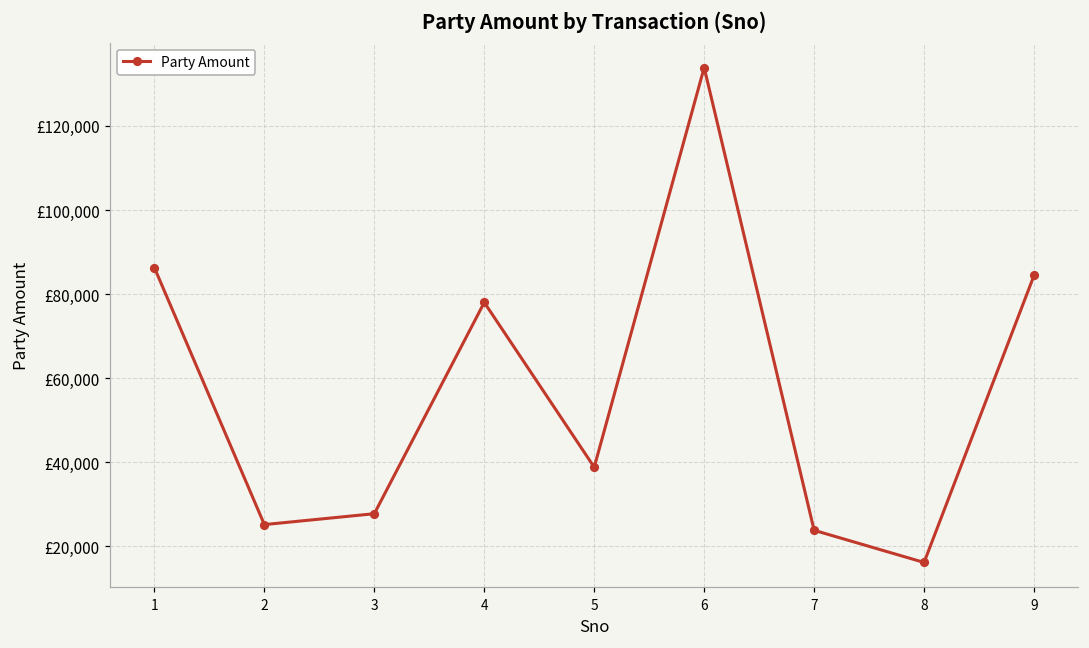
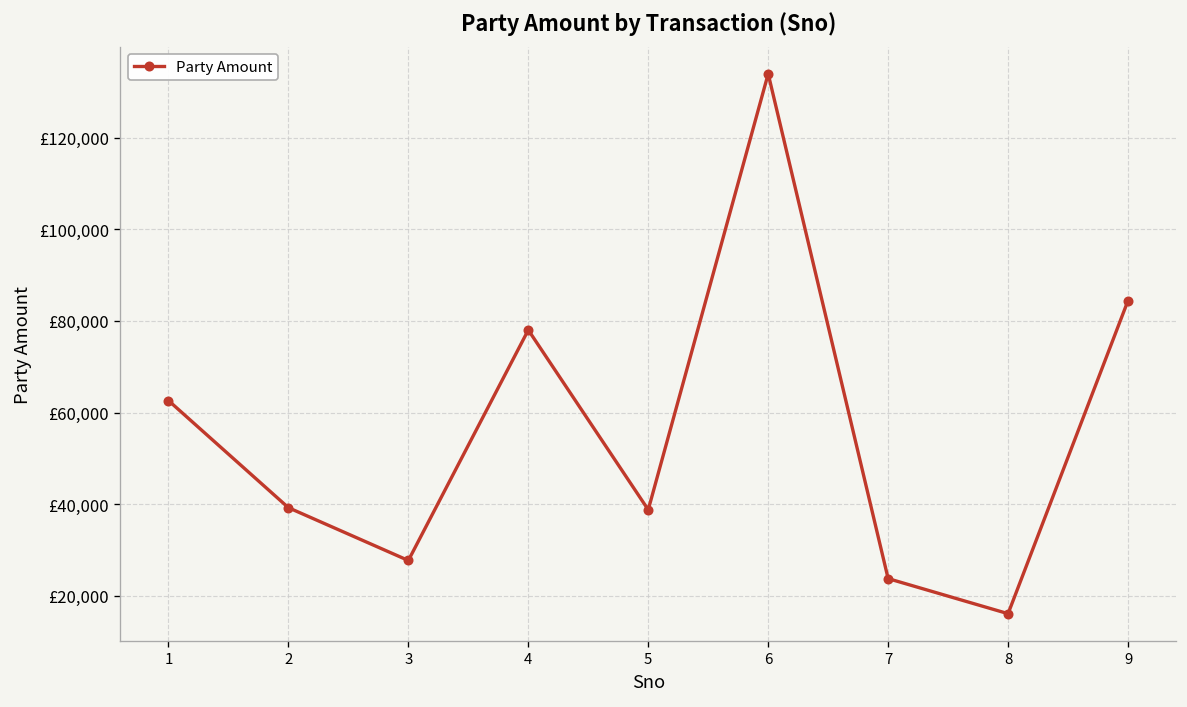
  {
-   "1": "£86,000",
-   "2": "£25,000",
+   "1": "£63,000",
+   "2": "£39,000",
    "3": "£28,000",
    "4": "£78,000",
    "5": "£39,000",
    "6": "£134,000",
    "7": "£24,000",
    "8": "£16,000",
    "9": "£84,000"
  }
